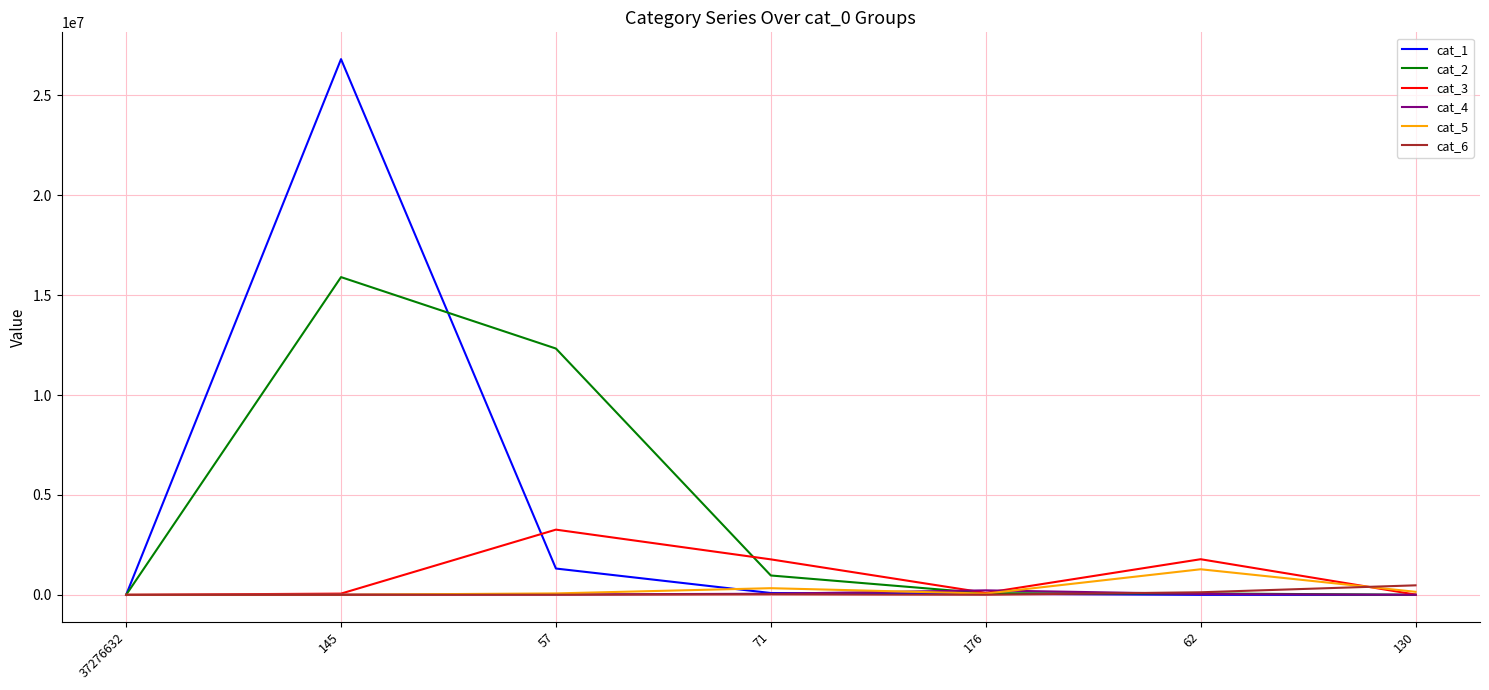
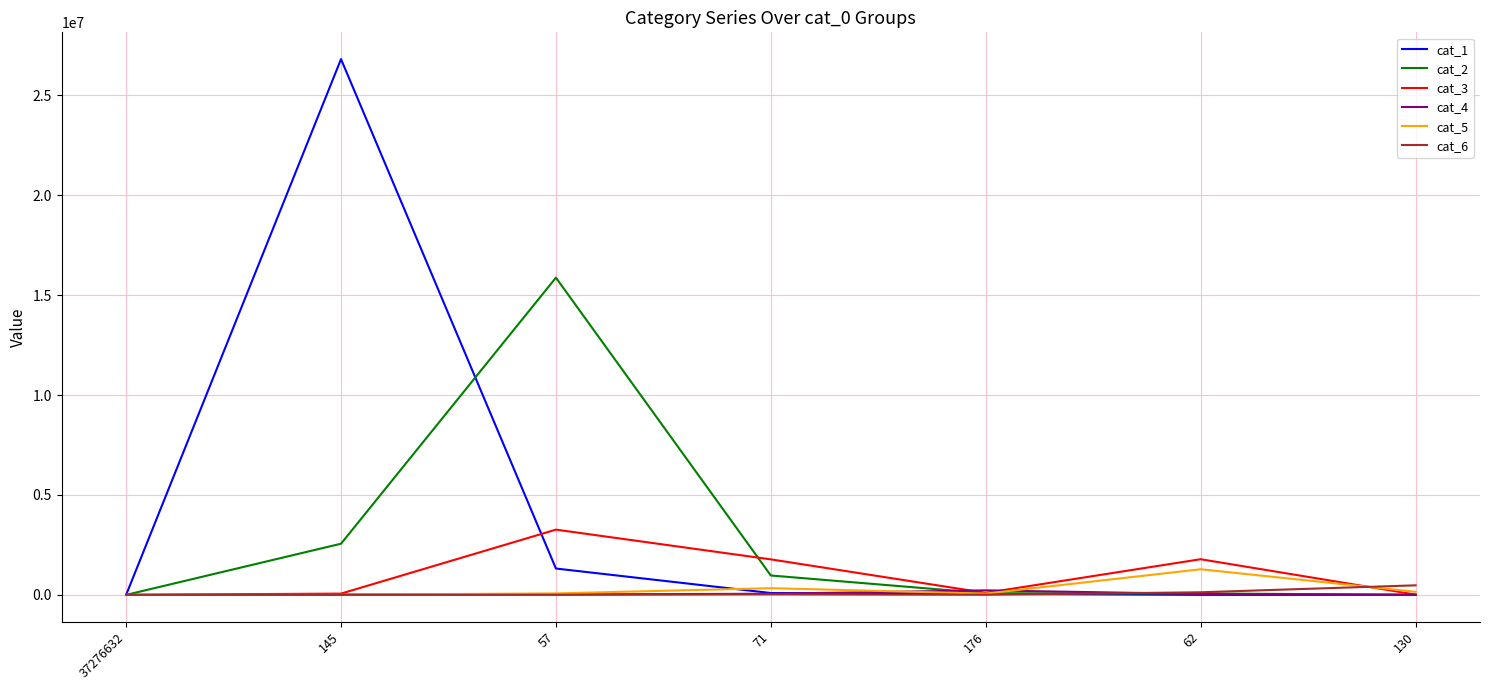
  {
    "cat_1": {
      "145": 26800000,
      "57": 1300000
    },
    "cat_2": {
-     "145": 15900000,
-     "57": 12300000,
+     "145": 2600000,
+     "57": 15900000,
      "71": 1000000
    },
    "cat_3": {
      "57": 3300000,
      "71": 1800000,
      "62": 1800000
    },
    "cat_4": {
      "176": 200000
    },
    "cat_5": {
      "71": 300000,
      "62": 1300000,
      "130": 200000
    },
    "cat_6": {
      "130": 500000
    }
  }
